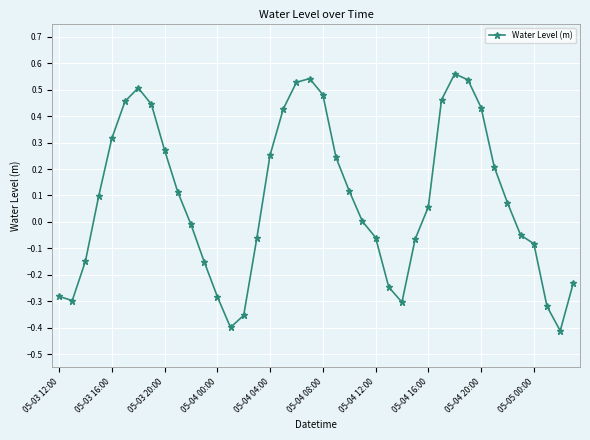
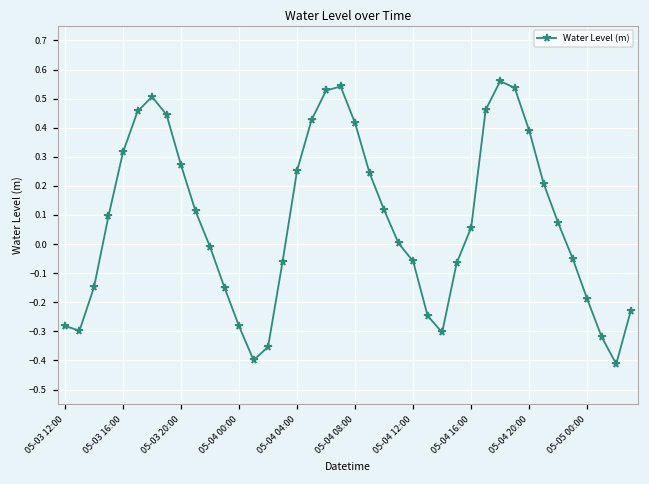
  {
    "05-03 12:00": -0.28,
    "05-03 16:00": 0.32,
    "05-03 20:00": 0.27,
    "05-04 00:00": -0.28,
    "05-04 04:00": 0.25,
-   "05-04 08:00": 0.48,
+   "05-04 08:00": 0.42,
    "05-04 12:00": -0.06,
    "05-04 16:00": 0.06,
-   "05-04 20:00": 0.43,
-   "05-05 00:00": -0.08
+   "05-04 20:00": 0.39,
+   "05-05 00:00": -0.19
  }
